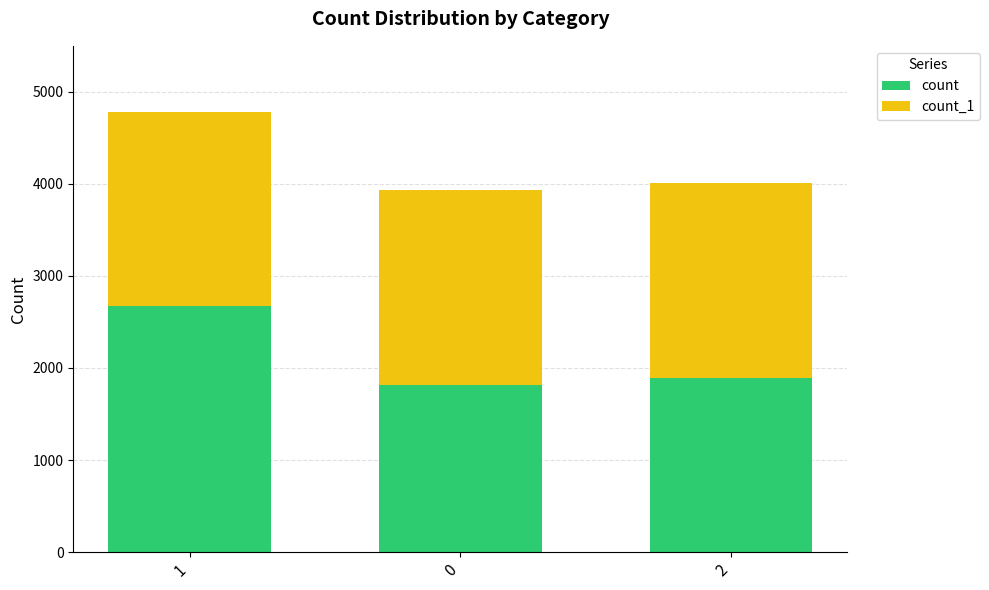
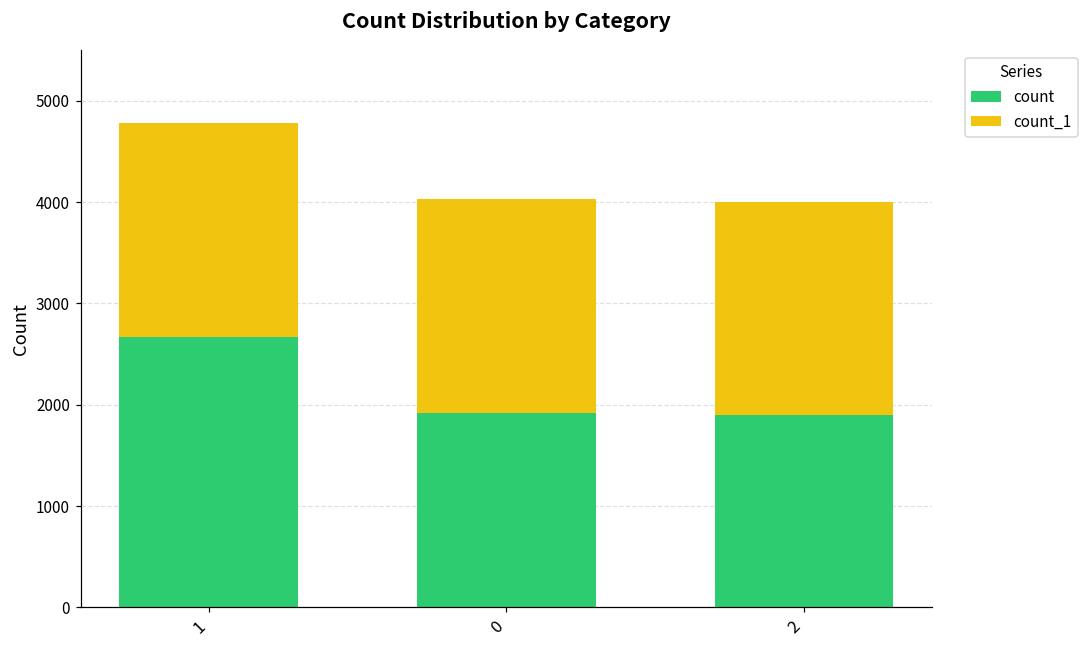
  {
    "count": {
      "1": 2700,
-     "0": 1800,
+     "0": 1900,
      "2": 1900
    },
    "count_1": {
      "1": 2100,
      "0": 2100,
      "2": 2100
    }
  }
